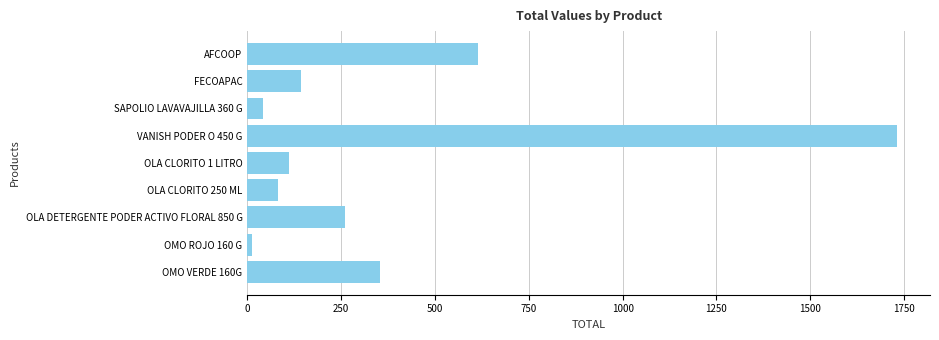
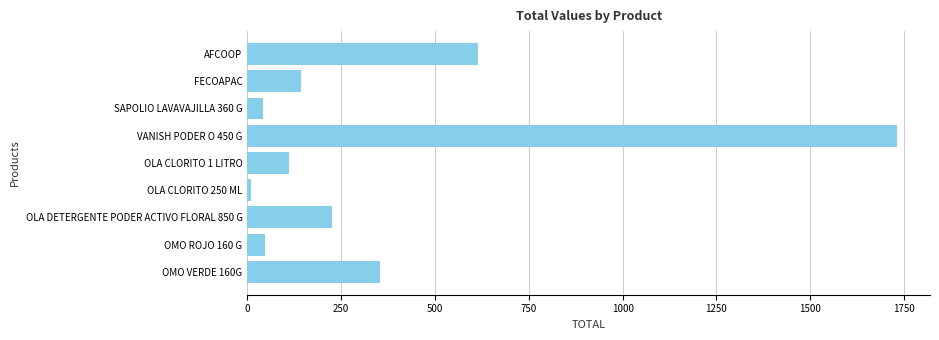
  {
    "AFCOOP": 620,
    "FECOAPAC": 140,
    "SAPOLIO LAVAVAJILLA 360 G": 40,
    "VANISH PODER O 450 G": 1730,
    "OLA CLORITO 1 LITRO": 110,
-   "OLA CLORITO 250 ML": 80,
-   "OLA DETERGENTE PODER ACTIVO FLORAL 850 G": 260,
-   "OMO ROJO 160 G": 10,
+   "OLA CLORITO 250 ML": 10,
+   "OLA DETERGENTE PODER ACTIVO FLORAL 850 G": 230,
+   "OMO ROJO 160 G": 50,
    "OMO VERDE 160G": 350
  }
